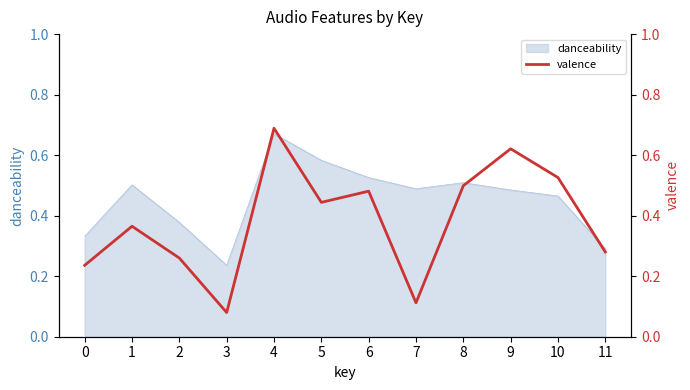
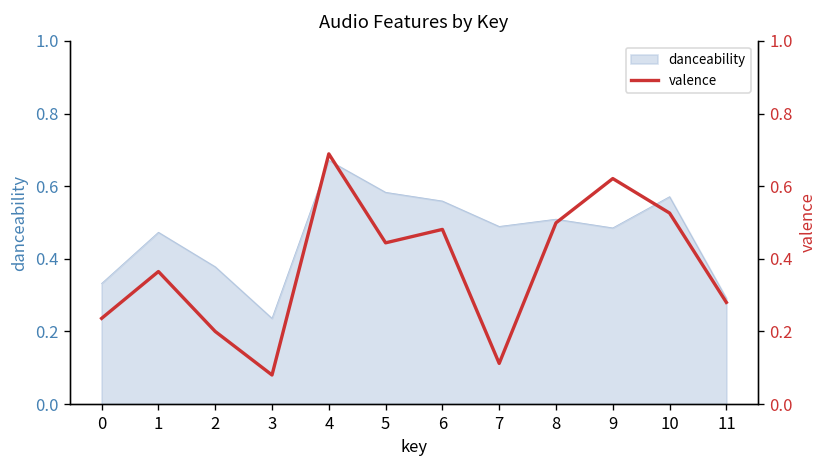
  {
    "danceability": {
      "0": 0.33,
-     "1": 0.50,
+     "1": 0.47,
      "2": 0.38,
      "3": 0.24,
      "4": 0.67,
      "5": 0.58,
-     "6": 0.53,
+     "6": 0.56,
      "7": 0.49,
      "8": 0.51,
      "9": 0.49,
-     "10": 0.47,
+     "10": 0.57,
      "11": 0.29
    },
    "valence": {
      "0": 0.24,
      "1": 0.37,
-     "2": 0.26,
+     "2": 0.20,
      "3": 0.08,
      "4": 0.69,
      "5": 0.44,
      "6": 0.48,
      "7": 0.11,
      "8": 0.50,
      "9": 0.62,
      "10": 0.53,
      "11": 0.28
    }
  }
